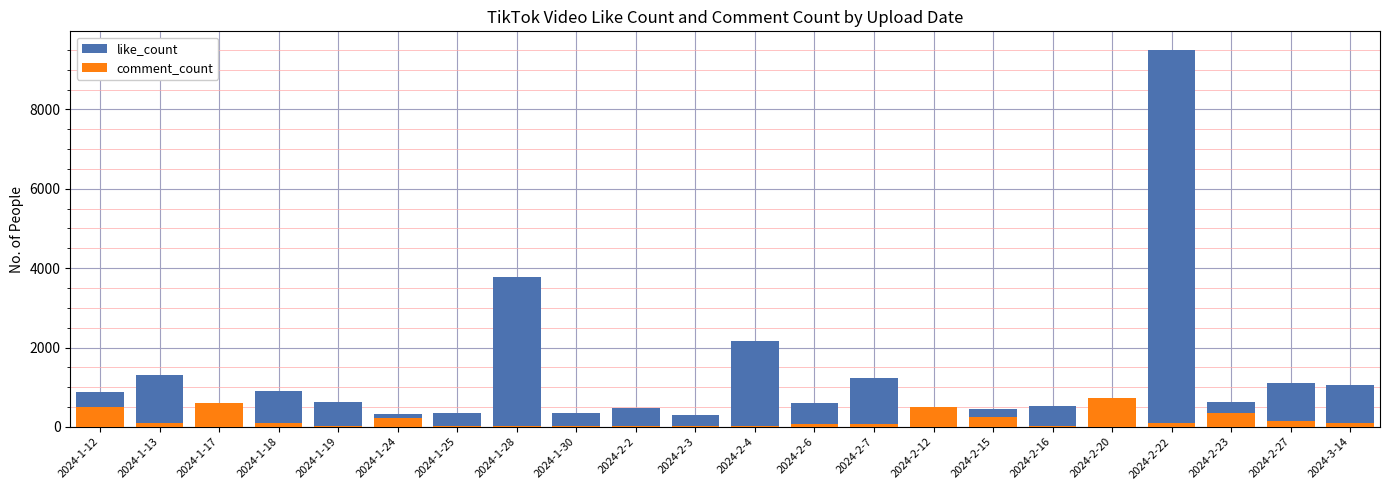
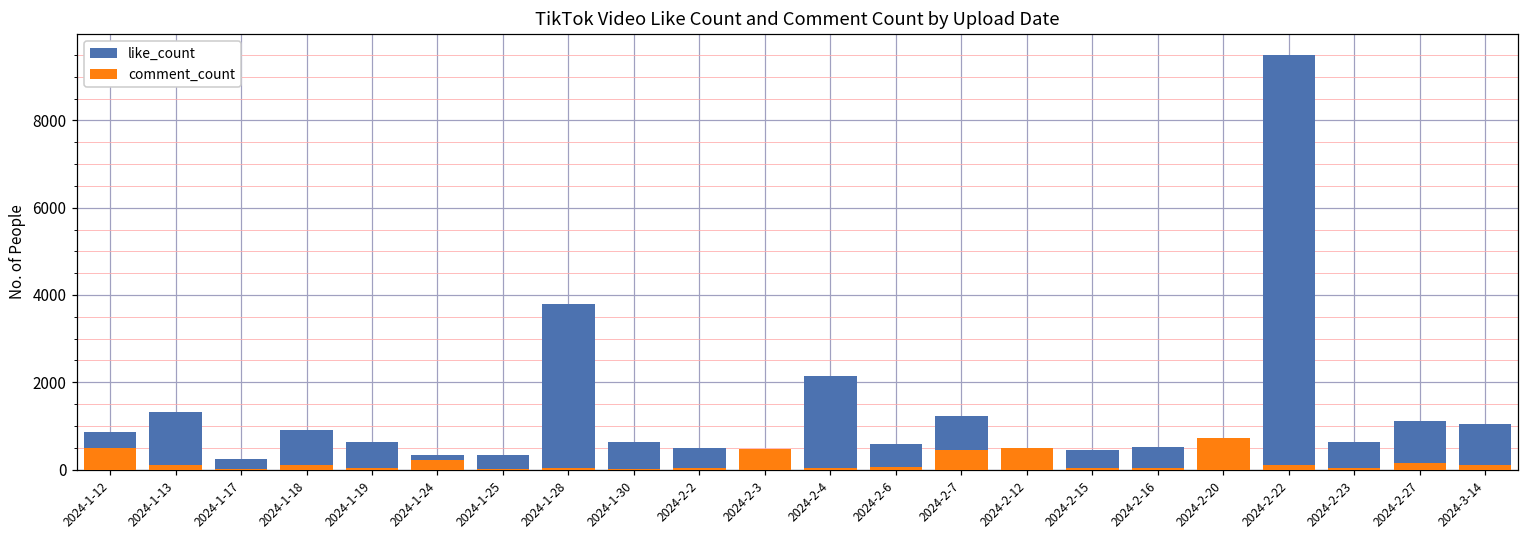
  {
    "like_count": {
      "2024-1-12": 900,
      "2024-1-13": 1300,
      "2024-1-18": 900,
      "2024-1-19": 600,
      "2024-1-24": 300,
      "2024-1-25": 300,
      "2024-1-28": 3800,
-     "2024-1-30": 400,
+     "2024-1-30": 600,
      "2024-2-2": 500,
      "2024-2-4": 2200,
      "2024-2-6": 600,
      "2024-2-7": 1200,
      "2024-2-15": 400,
      "2024-2-16": 500,
      "2024-2-22": 9500,
      "2024-2-23": 600,
      "2024-2-27": 1100,
      "2024-3-14": 1100
    },
    "comment_count": {
-     "2024-1-17": 600,
-     "2024-2-3": 0,
-     "2024-2-7": 100,
+     "2024-1-17": 0,
+     "2024-2-3": 500,
+     "2024-2-7": 500,
      "2024-2-12": 500,
-     "2024-2-15": 300,
+     "2024-2-15": 0,
      "2024-2-20": 700,
-     "2024-2-23": 400
+     "2024-2-23": 0
    }
  }
